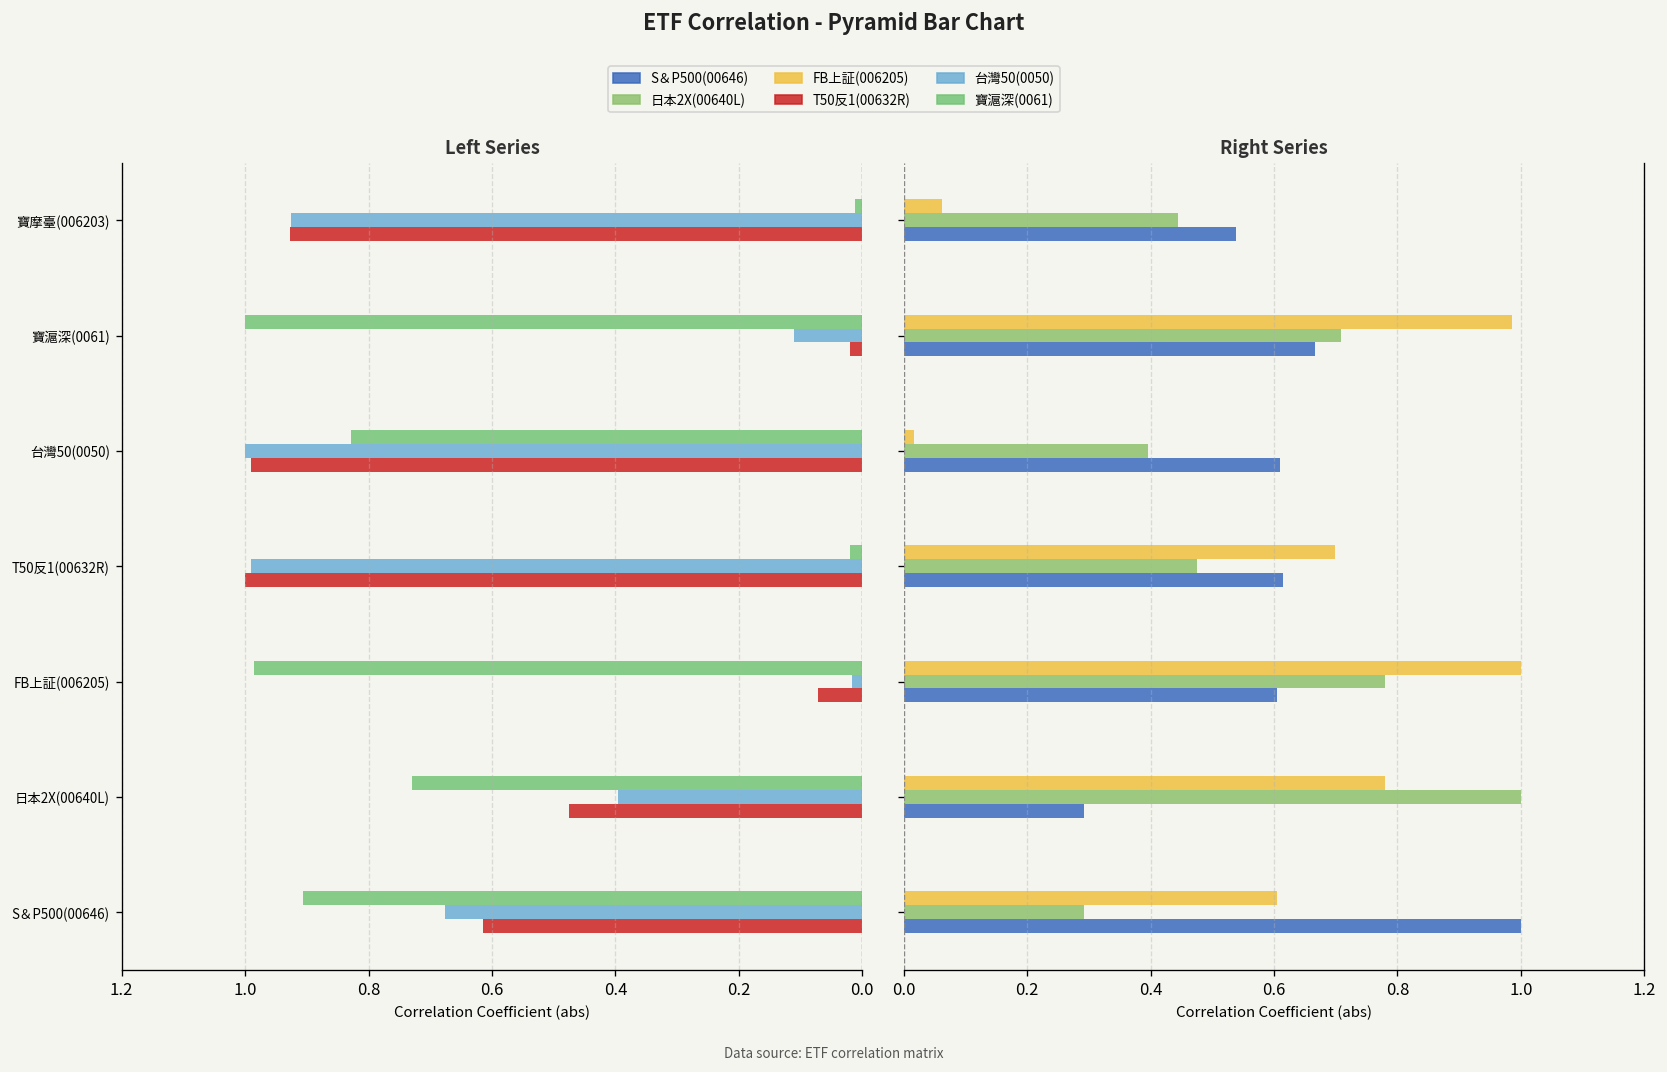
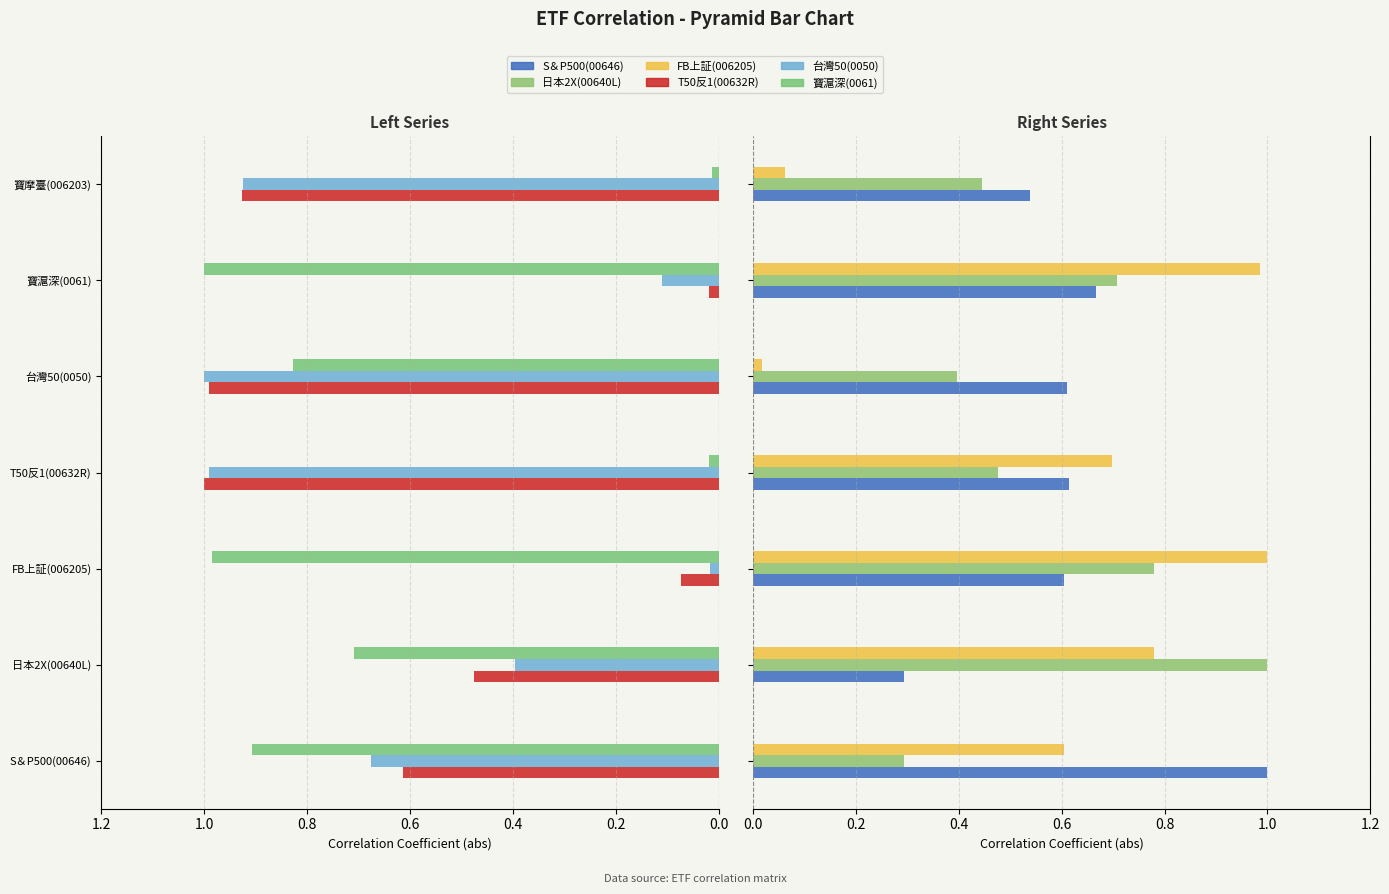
  {
    "Left Series": {
      "T50反1(00632R)": {
        "寶摩臺(006203)": 0.93,
        "寶滬深(0061)": 0.02,
        "台灣50(0050)": 0.99,
        "T50反1(00632R)": 1.00,
        "FB上証(006205)": 0.07,
        "日本2X(00640L)": 0.48,
        "S＆P500(00646)": 0.61
      },
      "台灣50(0050)": {
        "寶摩臺(006203)": 0.93,
        "寶滬深(0061)": 0.11,
        "台灣50(0050)": 1.00,
        "T50反1(00632R)": 0.99,
        "FB上証(006205)": 0.02,
        "日本2X(00640L)": 0.40,
        "S＆P500(00646)": 0.68
      },
      "寶滬深(0061)": {
        "寶摩臺(006203)": 0.01,
        "寶滬深(0061)": 1.00,
        "台灣50(0050)": 0.83,
        "T50反1(00632R)": 0.02,
        "FB上証(006205)": 0.99,
-       "日本2X(00640L)": 0.73,
+       "日本2X(00640L)": 0.71,
        "S＆P500(00646)": 0.91
      }
    }
  }
